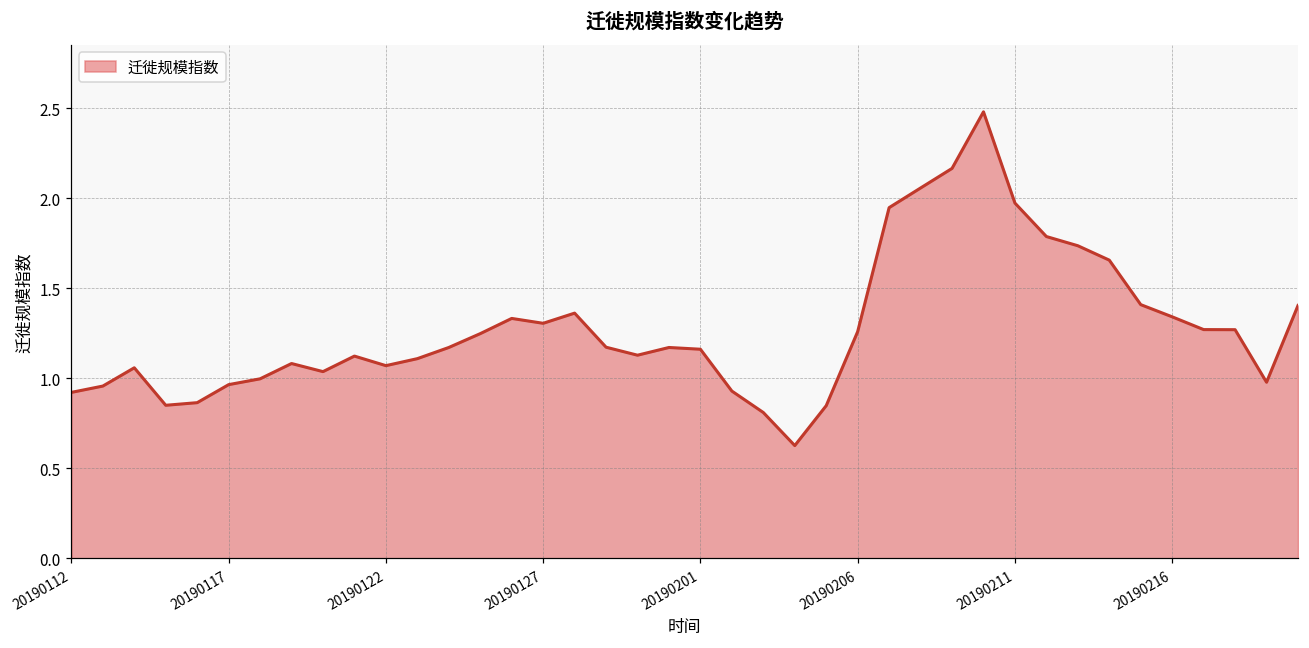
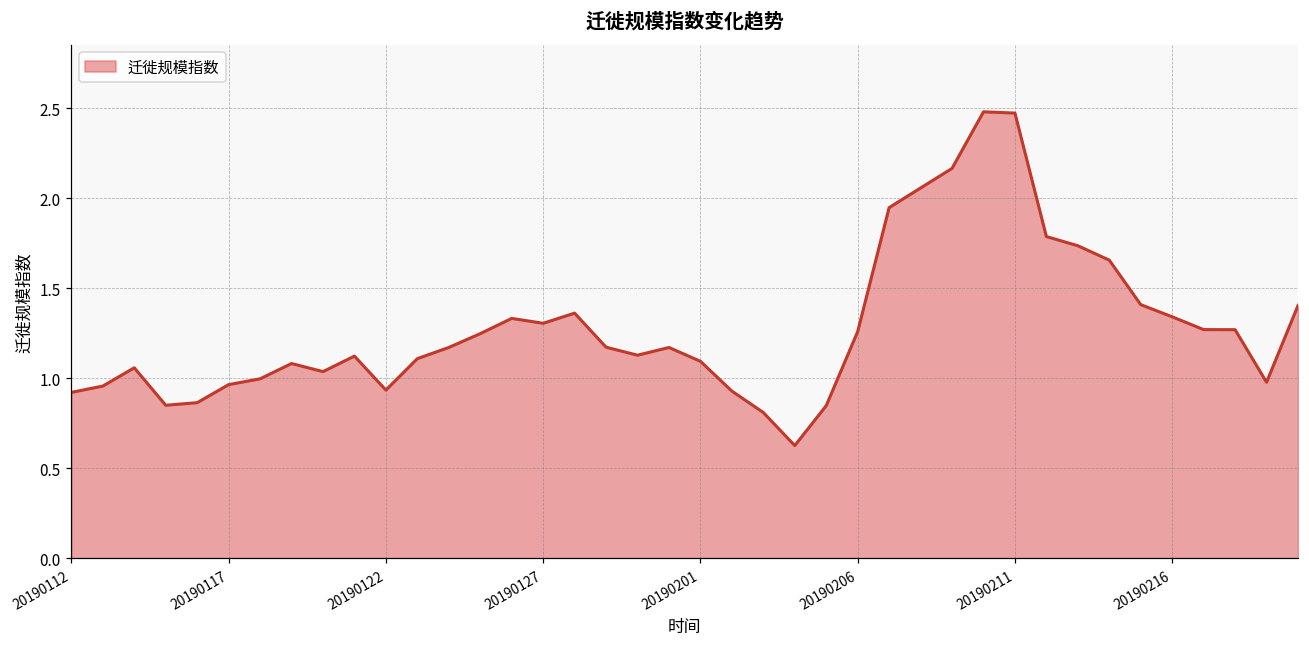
  {
    "20190112": 0.92,
    "20190117": 0.96,
-   "20190122": 1.07,
+   "20190122": 0.93,
    "20190127": 1.31,
-   "20190201": 1.16,
+   "20190201": 1.09,
    "20190206": 1.26,
-   "20190211": 1.97,
+   "20190211": 2.47,
    "20190216": 1.34
  }
